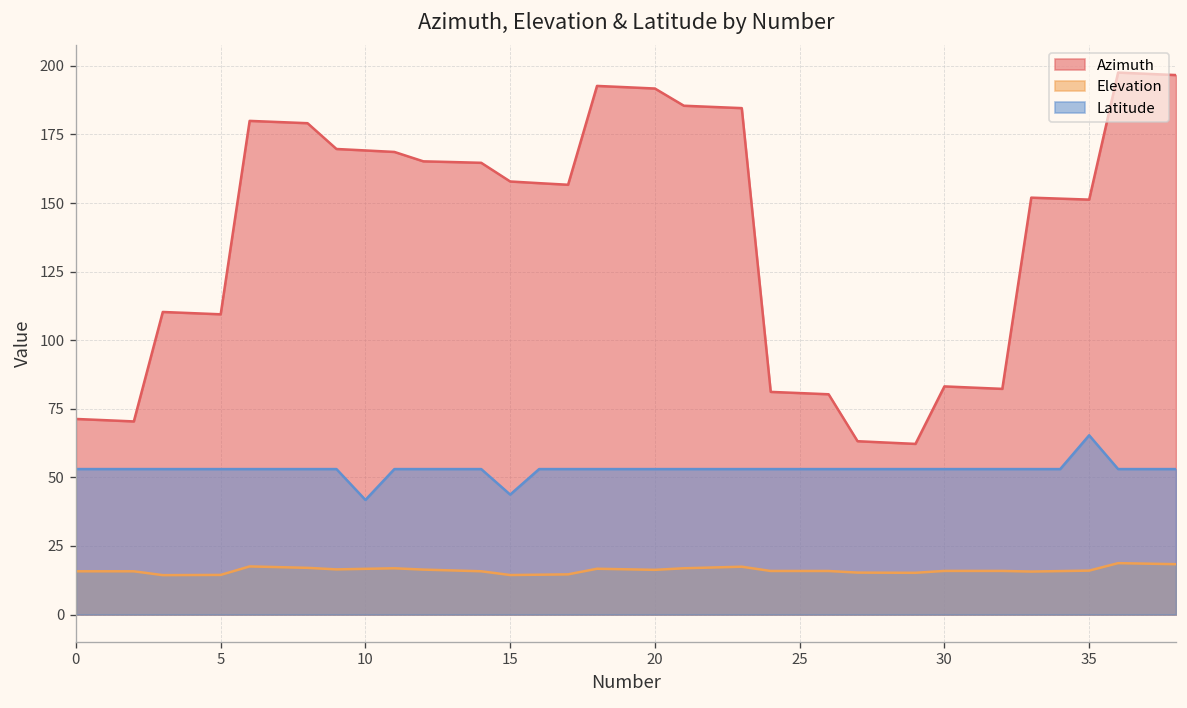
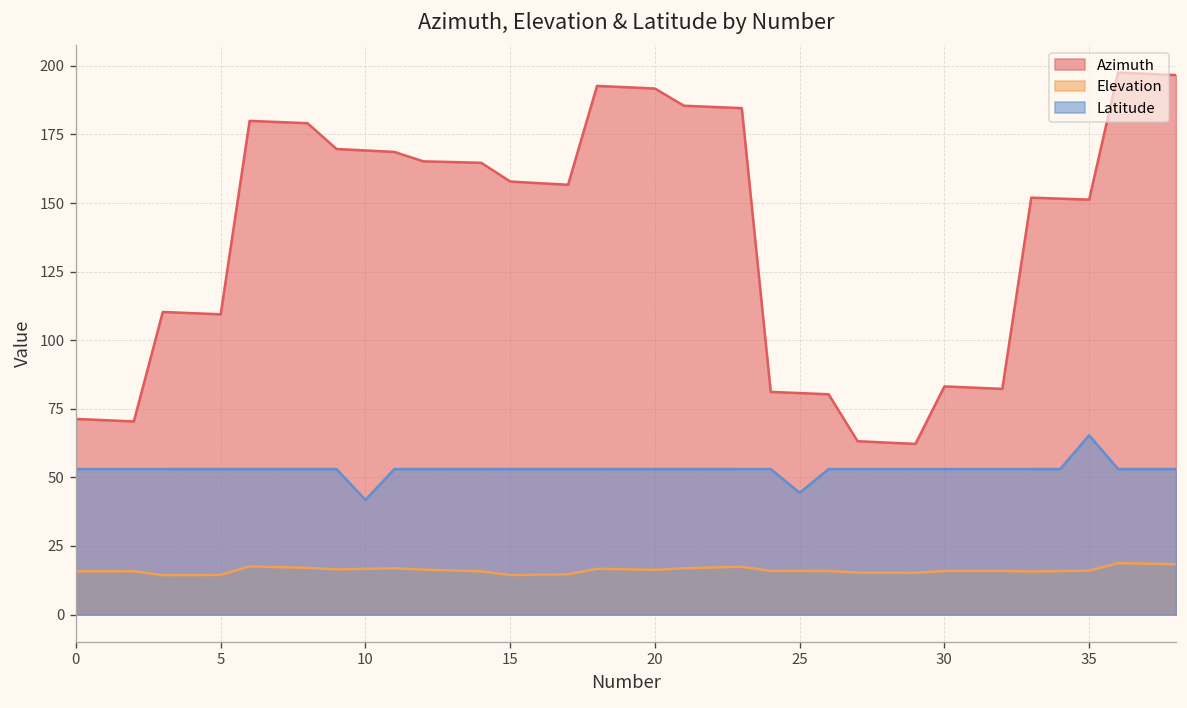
  {
    "Latitude": {
      "0": 53,
      "5": 53,
      "10": 42,
-     "15": 44,
+     "15": 53,
      "20": 53,
-     "25": 53,
+     "25": 44,
      "30": 53,
      "35": 65
    }
  }
